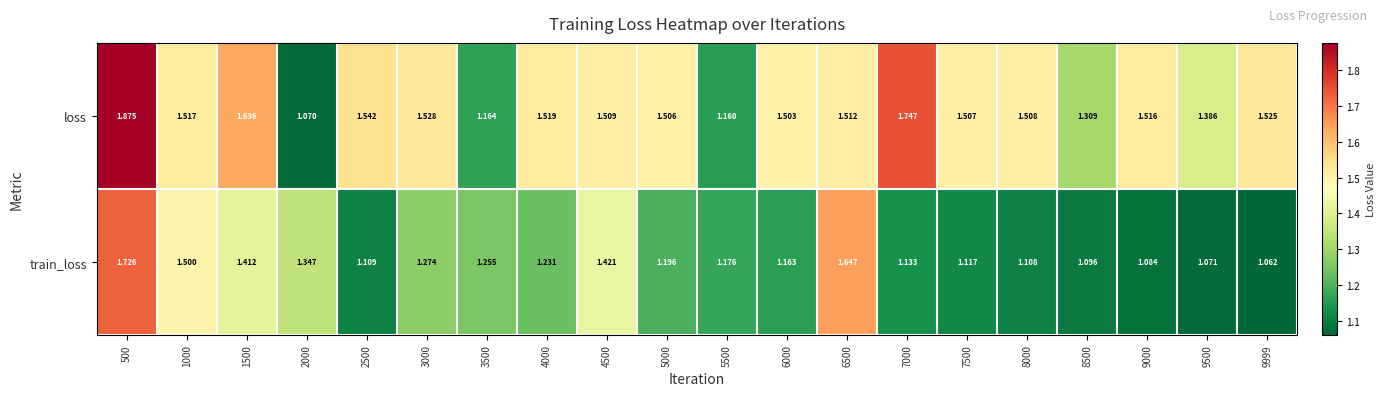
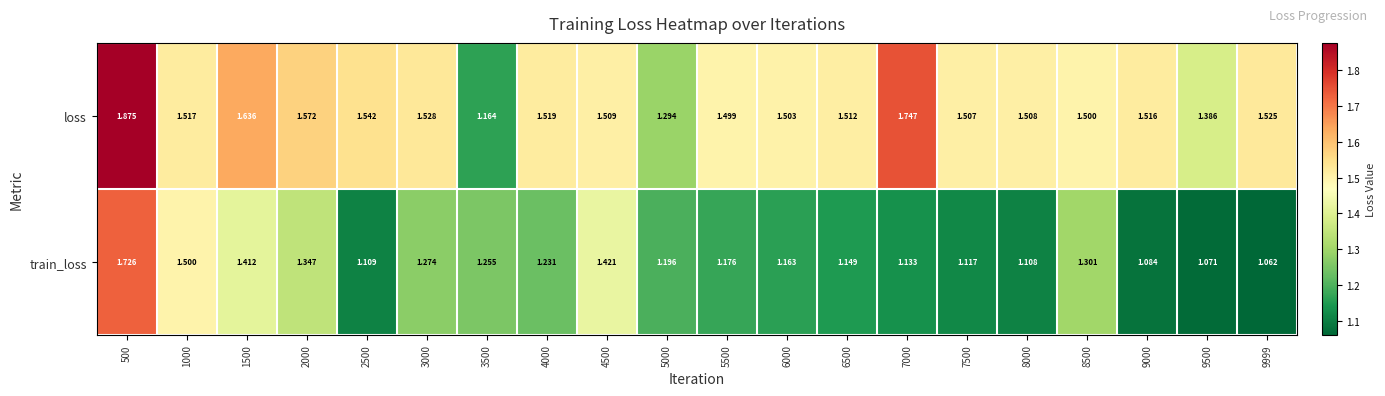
  {
    "loss": {
      "500": 1.875,
      "1000": 1.517,
      "1500": 1.636,
-     "2000": 1.070,
+     "2000": 1.572,
      "2500": 1.542,
      "3000": 1.528,
      "3500": 1.164,
      "4000": 1.519,
      "4500": 1.509,
-     "5000": 1.506,
-     "5500": 1.160,
+     "5000": 1.294,
+     "5500": 1.499,
      "6000": 1.503,
      "6500": 1.512,
      "7000": 1.747,
      "7500": 1.507,
      "8000": 1.508,
-     "8500": 1.309,
+     "8500": 1.500,
      "9000": 1.516,
      "9500": 1.386,
      "9999": 1.525
    },
    "train_loss": {
      "500": 1.726,
      "1000": 1.500,
      "1500": 1.412,
      "2000": 1.347,
      "2500": 1.109,
      "3000": 1.274,
      "3500": 1.255,
      "4000": 1.231,
      "4500": 1.421,
      "5000": 1.196,
      "5500": 1.176,
      "6000": 1.163,
-     "6500": 1.647,
+     "6500": 1.149,
      "7000": 1.133,
      "7500": 1.117,
      "8000": 1.108,
-     "8500": 1.096,
+     "8500": 1.301,
      "9000": 1.084,
      "9500": 1.071,
      "9999": 1.062
    }
  }
